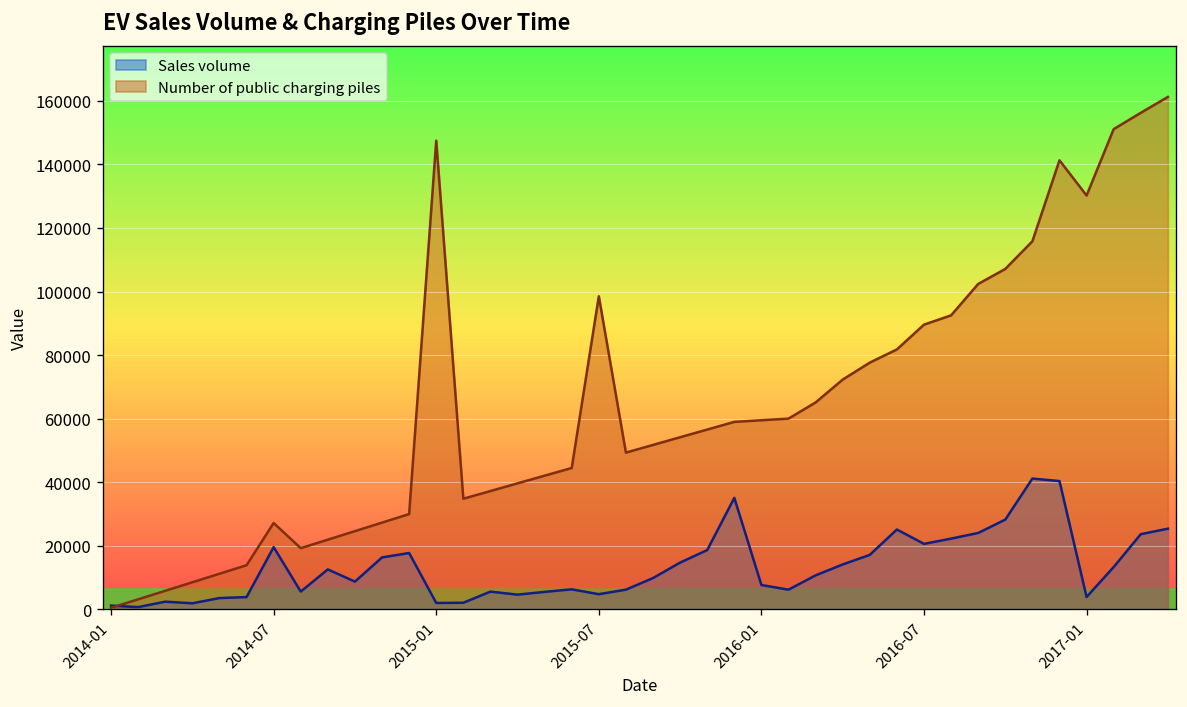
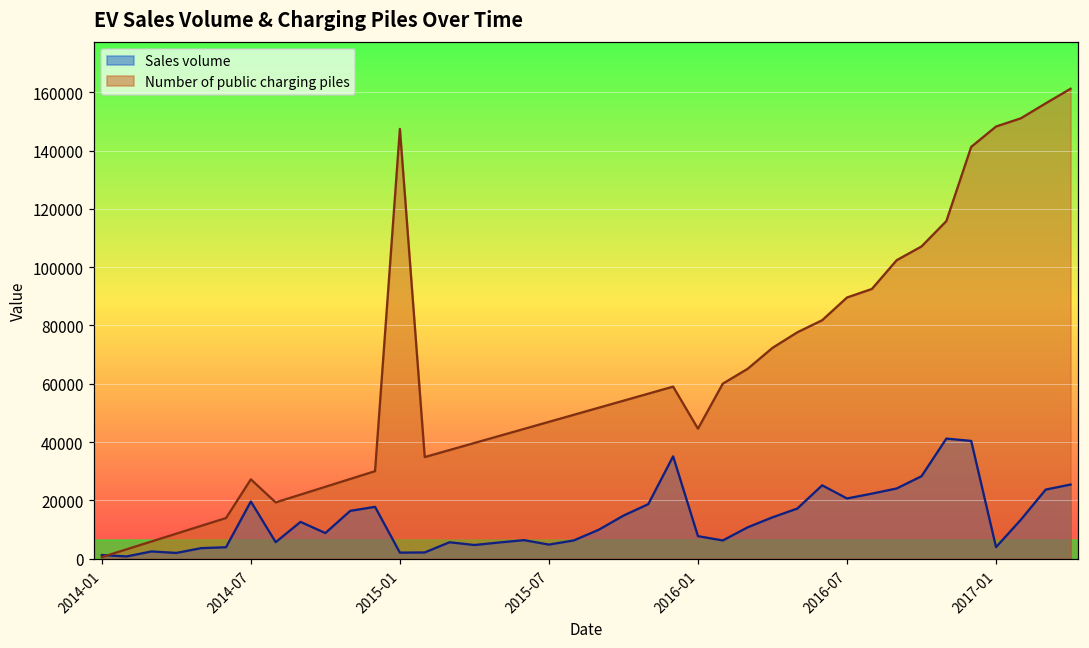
  {
    "Sales volume": {
      "2014-07": 20000,
      "2016-01": 8000,
      "2016-07": 21000
    },
    "Number of public charging piles": {
      "2014-07": 27000,
      "2015-01": 147000,
-     "2015-07": 99000,
-     "2016-01": 60000,
+     "2015-07": 47000,
+     "2016-01": 45000,
      "2016-07": 90000,
-     "2017-01": 130000
+     "2017-01": 148000
    }
  }
